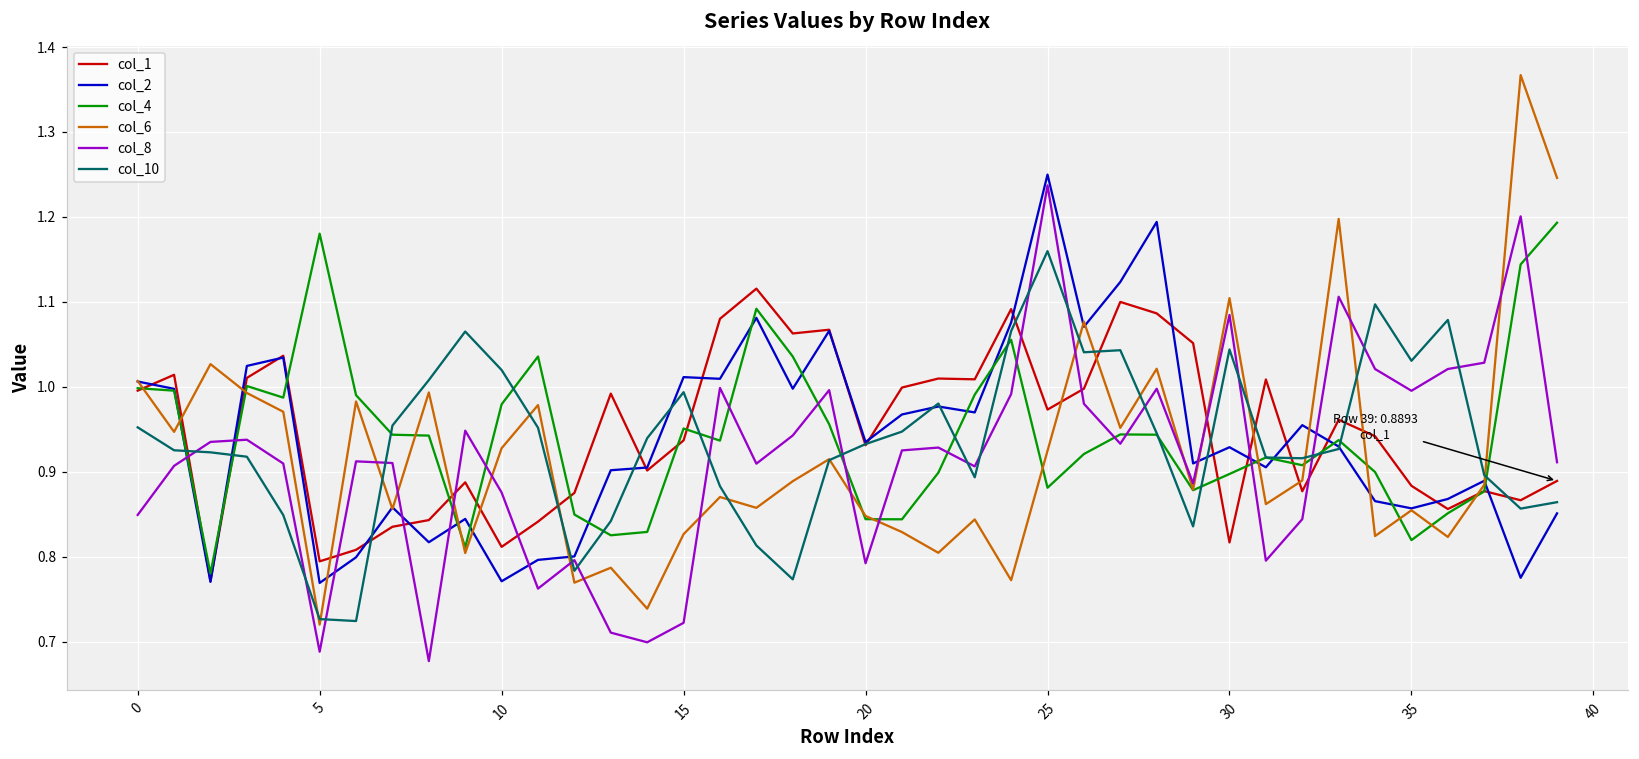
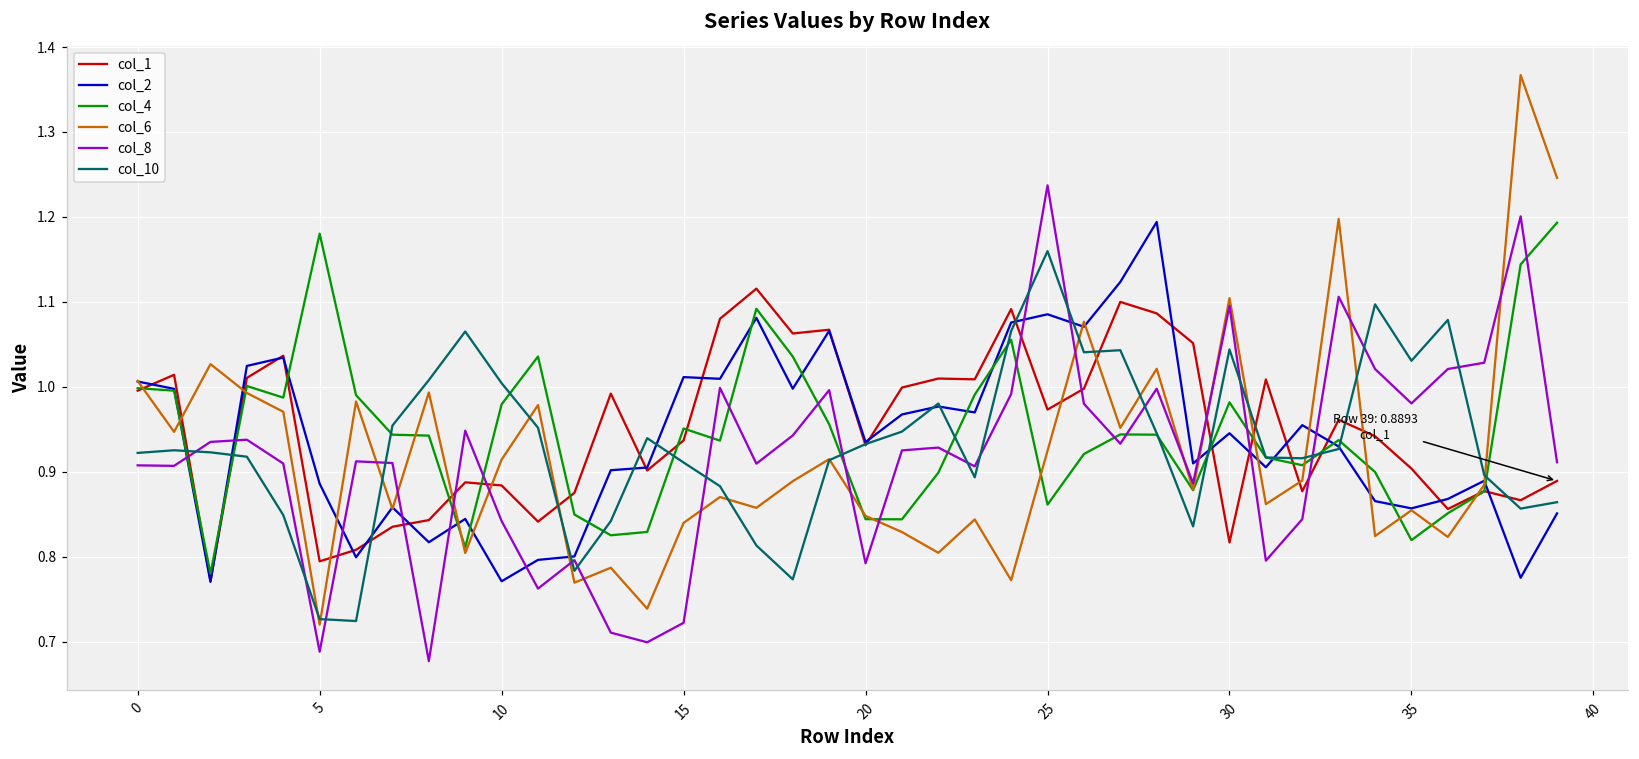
  {
    "col_1": {
      "5": 0.79,
-     "10": 0.81,
+     "10": 0.88,
      "15": 0.94,
      "25": 0.97,
      "30": 0.82,
-     "35": 0.88
+     "35": 0.90
    },
    "col_2": {
-     "5": 0.77,
+     "5": 0.89,
      "10": 0.77,
      "15": 1.01,
-     "25": 1.25,
-     "30": 0.93
+     "25": 1.09,
+     "30": 0.95
    },
    "col_4": {
      "5": 1.18,
      "10": 0.98,
      "15": 0.95,
      "20": 0.84,
-     "25": 0.88,
-     "30": 0.90,
+     "25": 0.86,
+     "30": 0.98,
      "35": 0.82
    },
    "col_6": {
      "5": 0.72,
-     "10": 0.93,
-     "15": 0.83,
+     "10": 0.91,
+     "15": 0.84,
      "20": 0.85,
      "25": 0.92,
      "30": 1.10
    },
    "col_8": {
-     "0": 0.85,
+     "0": 0.91,
      "5": 0.69,
-     "10": 0.88,
+     "10": 0.84,
      "15": 0.72,
      "20": 0.79,
      "25": 1.24,
-     "30": 1.08,
-     "35": 1.00
+     "30": 1.10,
+     "35": 0.98
    },
    "col_10": {
-     "0": 0.95,
+     "0": 0.92,
      "5": 0.73,
-     "10": 1.02,
-     "15": 0.99,
+     "10": 1.00,
+     "15": 0.91,
      "25": 1.16,
      "30": 1.04,
      "35": 1.03
    }
  }
